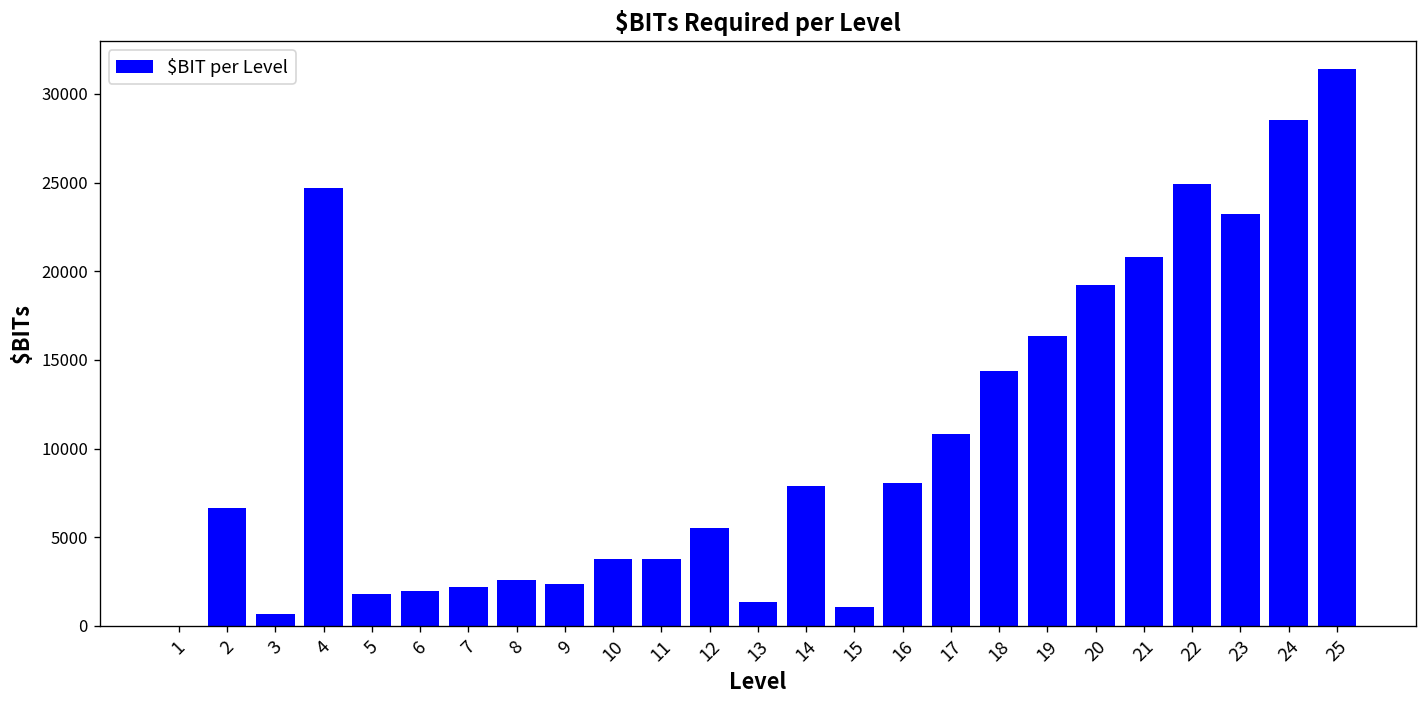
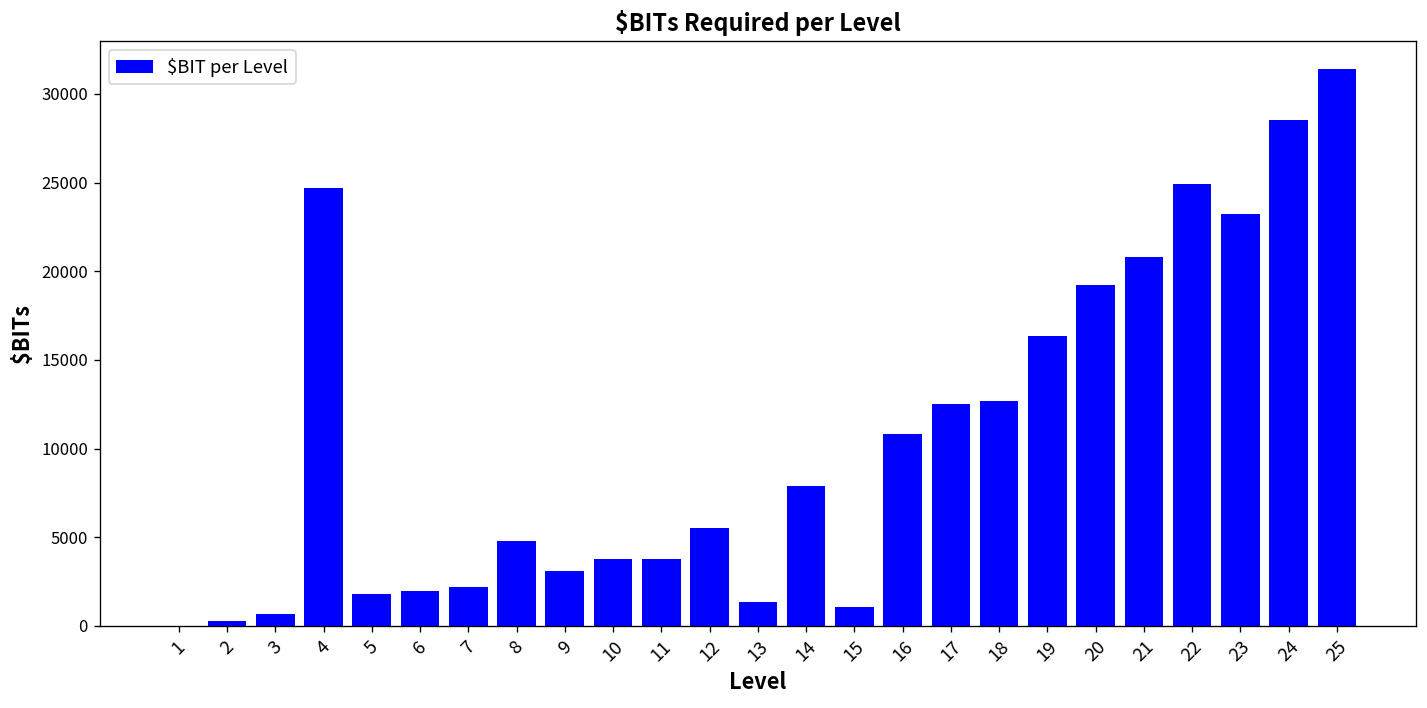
  {
    "1": 0,
-   "2": 6600,
+   "2": 300,
    "3": 700,
    "4": 24700,
    "5": 1800,
    "6": 2000,
    "7": 2200,
-   "8": 2600,
-   "9": 2400,
+   "8": 4800,
+   "9": 3100,
    "10": 3700,
    "11": 3700,
    "12": 5500,
    "13": 1400,
    "14": 7900,
    "15": 1100,
-   "16": 8000,
-   "17": 10800,
-   "18": 14400,
+   "16": 10800,
+   "17": 12500,
+   "18": 12700,
    "19": 16400,
    "20": 19200,
    "21": 20800,
    "22": 24900,
    "23": 23200,
    "24": 28500,
    "25": 31400
  }
